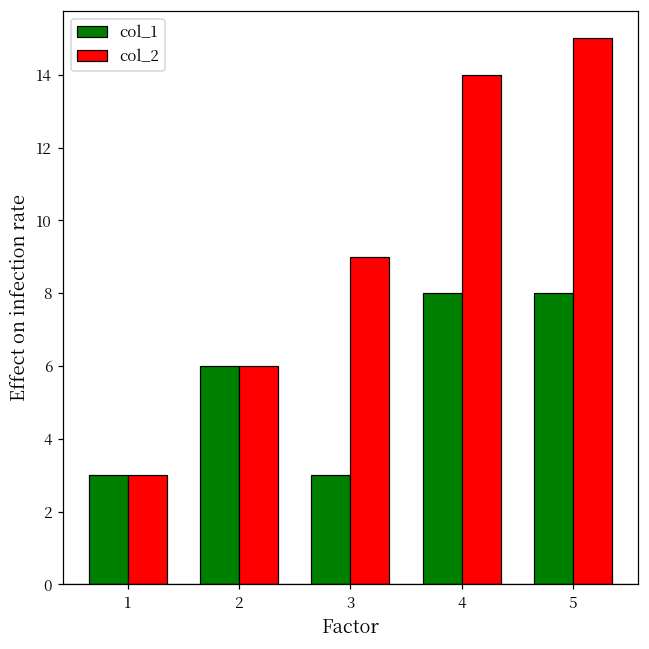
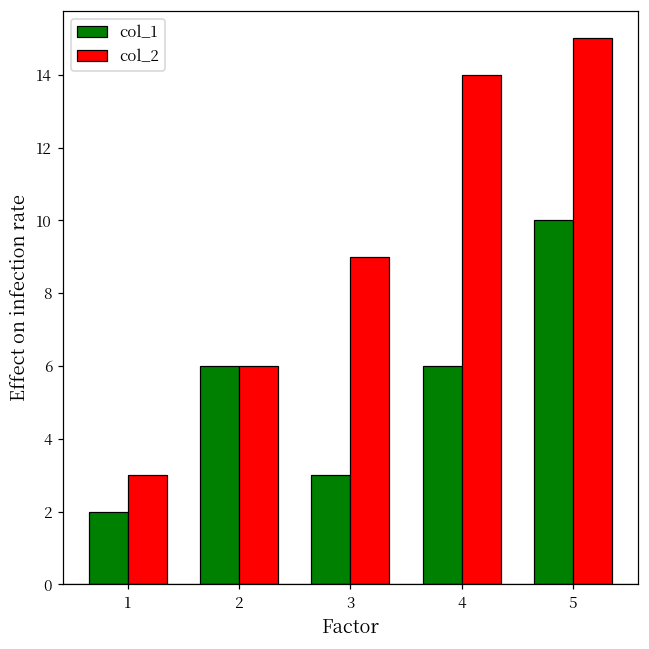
  {
    "col_1": {
-     "1": 3,
+     "1": 2,
      "2": 6,
      "3": 3,
-     "4": 8,
-     "5": 8
+     "4": 6,
+     "5": 10
    },
    "col_2": {
      "1": 3,
      "2": 6,
      "3": 9,
      "4": 14,
      "5": 15
    }
  }
